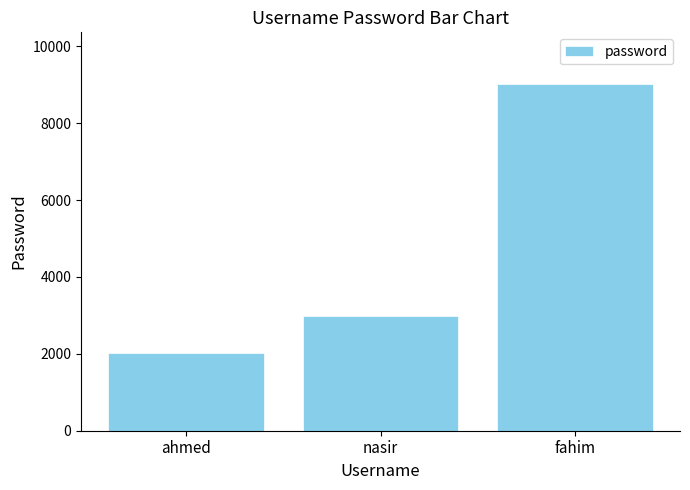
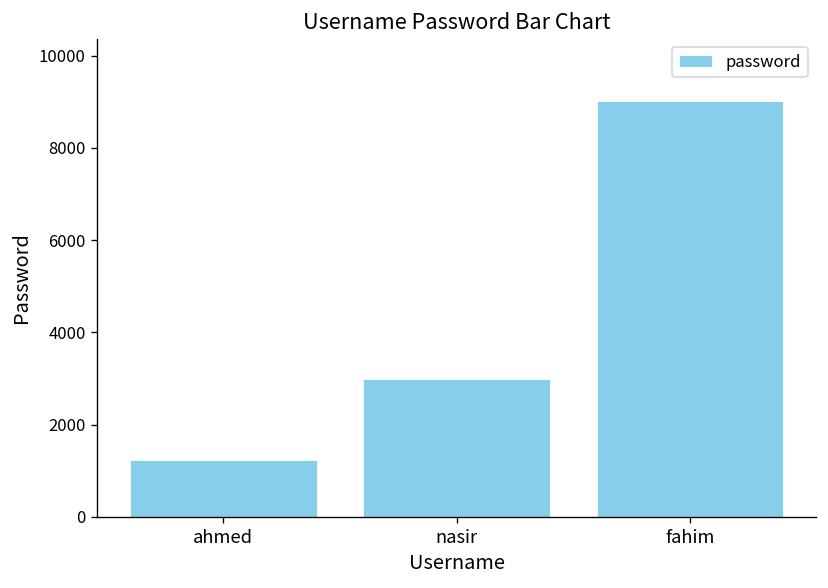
  {
-   "ahmed": 2000,
+   "ahmed": 1200,
    "nasir": 3000,
    "fahim": 9000
  }
